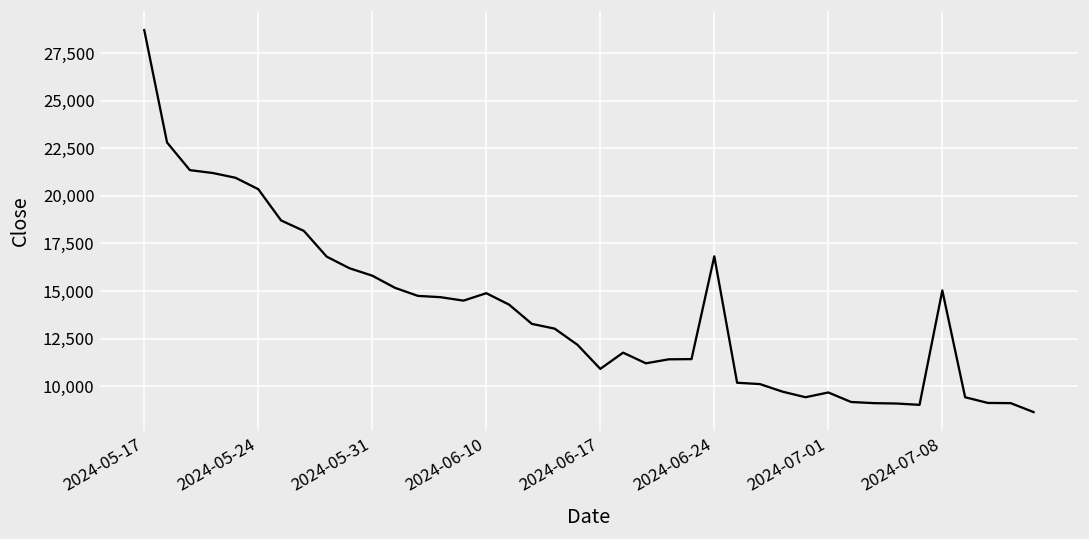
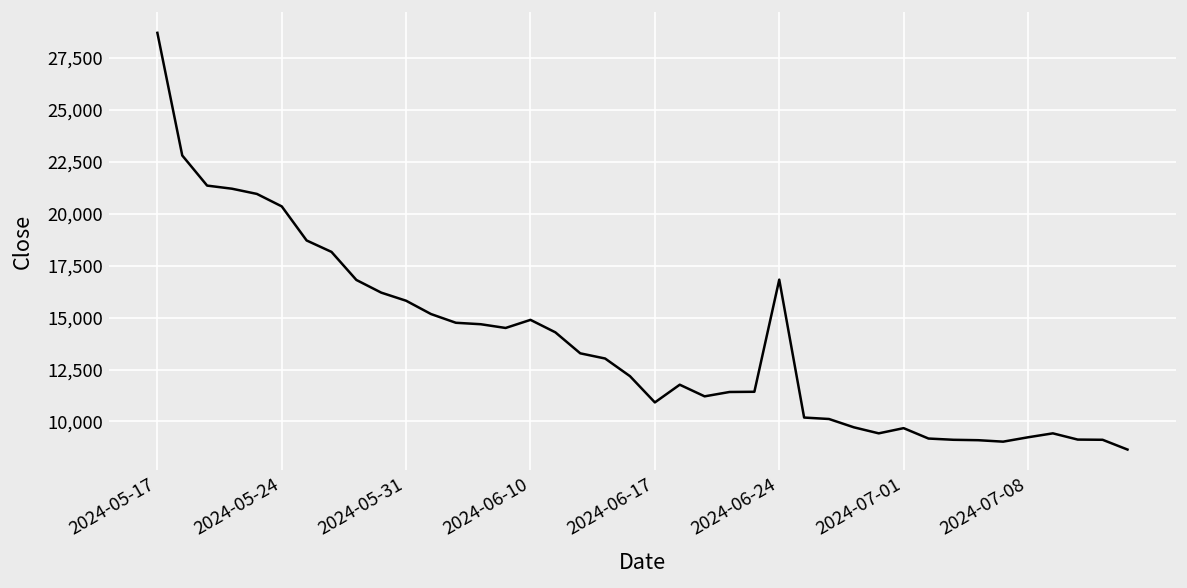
  {
    "2024-05-17": "28,700",
    "2024-05-24": "20,400",
    "2024-05-31": "15,800",
    "2024-06-10": "14,900",
    "2024-06-17": "10,900",
    "2024-06-24": "16,800",
    "2024-07-01": "9,700",
-   "2024-07-08": "15,000"
+   "2024-07-08": "9,200"
  }
